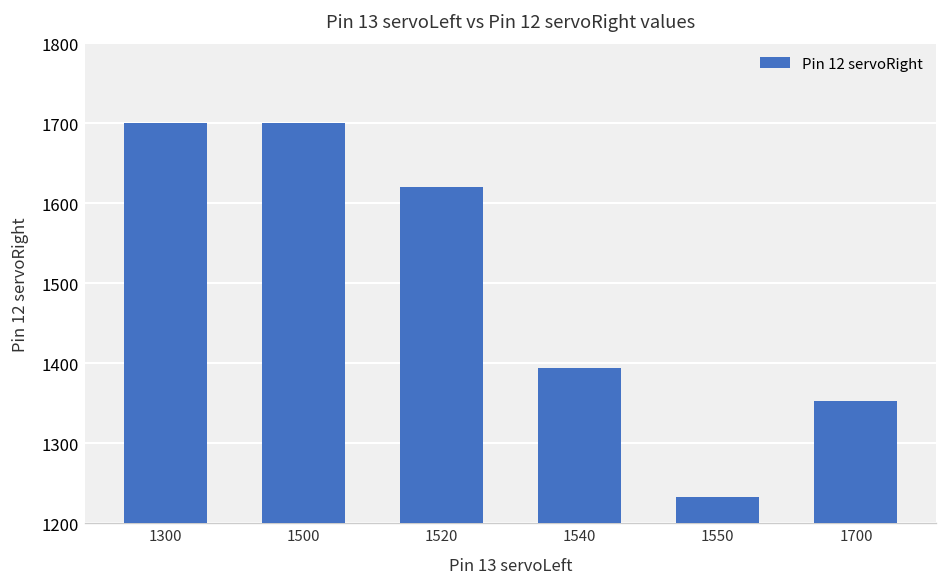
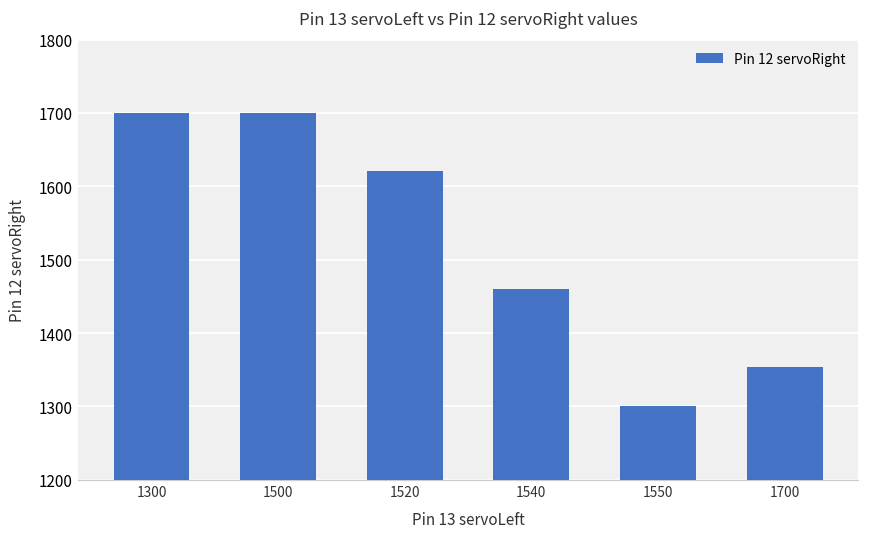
  {
    "1300": 1700,
    "1500": 1700,
    "1520": 1620,
-   "1540": 1390,
-   "1550": 1230,
+   "1540": 1460,
+   "1550": 1300,
    "1700": 1350
  }
